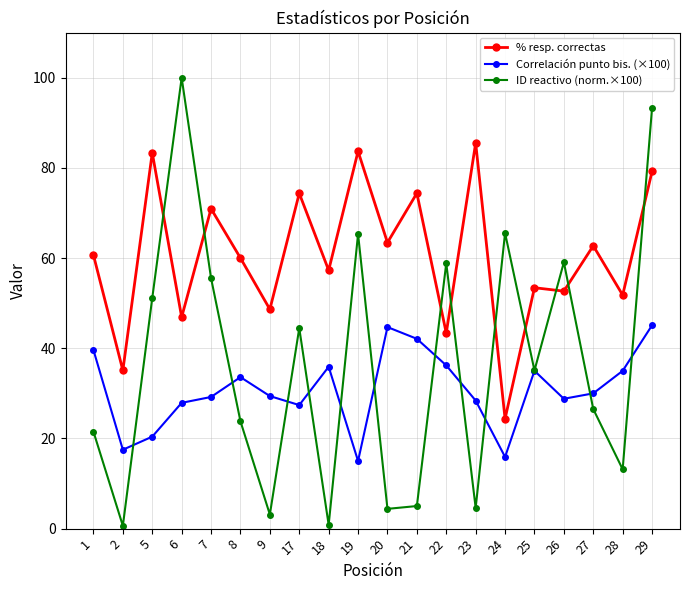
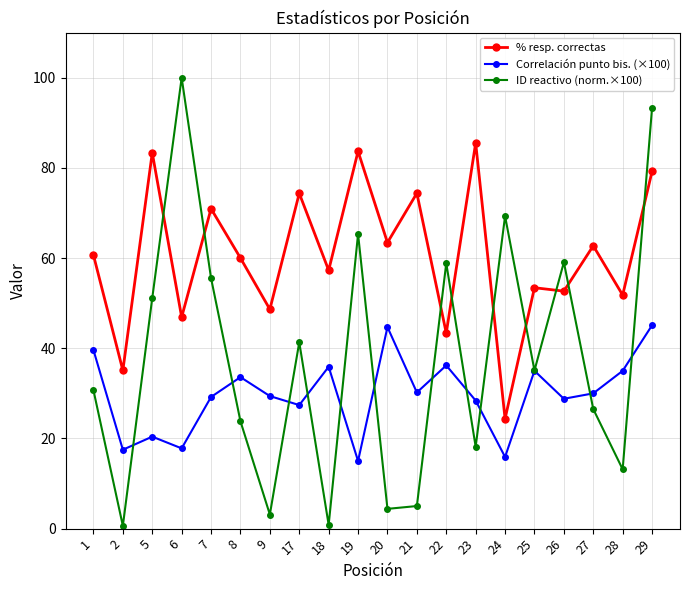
  {
    "% resp. correctas": {
      "1": 61,
      "2": 35,
      "5": 83,
      "6": 47,
      "7": 71,
      "8": 60,
      "9": 49,
      "17": 74,
      "18": 57,
      "19": 84,
      "20": 63,
      "21": 74,
      "22": 43,
      "23": 86,
      "24": 24,
      "25": 53,
      "26": 53,
      "27": 63,
      "28": 52,
      "29": 79
    },
    "Correlación punto bis. (×100)": {
      "1": 40,
      "2": 18,
      "5": 20,
-     "6": 28,
+     "6": 18,
      "7": 29,
      "8": 34,
      "9": 29,
      "17": 27,
      "18": 36,
      "19": 15,
      "20": 45,
-     "21": 42,
+     "21": 30,
      "22": 36,
      "23": 28,
      "24": 16,
      "26": 29,
      "27": 30,
      "28": 35,
      "29": 45
    },
    "ID reactivo (norm.×100)": {
-     "1": 22,
+     "1": 31,
      "2": 1,
      "5": 51,
      "6": 100,
      "7": 56,
      "8": 24,
      "9": 3,
-     "17": 44,
+     "17": 41,
      "18": 1,
      "19": 65,
      "20": 4,
      "21": 5,
      "22": 59,
-     "23": 5,
-     "24": 66,
+     "23": 18,
+     "24": 69,
      "26": 59,
      "27": 27,
      "28": 13,
      "29": 93
    }
  }
